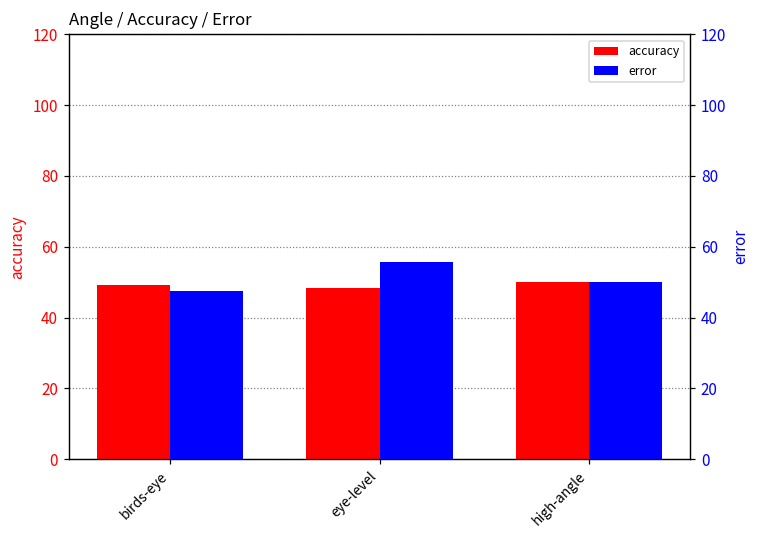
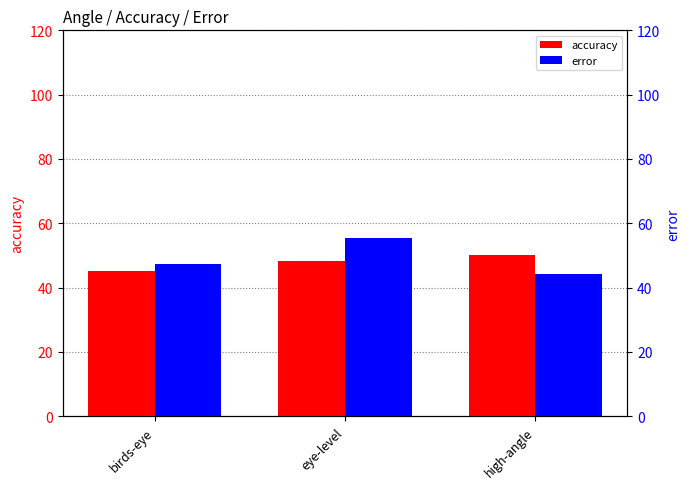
  {
    "accuracy": {
-     "birds-eye": 49,
+     "birds-eye": 45,
      "eye-level": 48,
      "high-angle": 50
    },
    "error": {
      "birds-eye": 47,
      "eye-level": 56,
-     "high-angle": 50
+     "high-angle": 44
    }
  }
